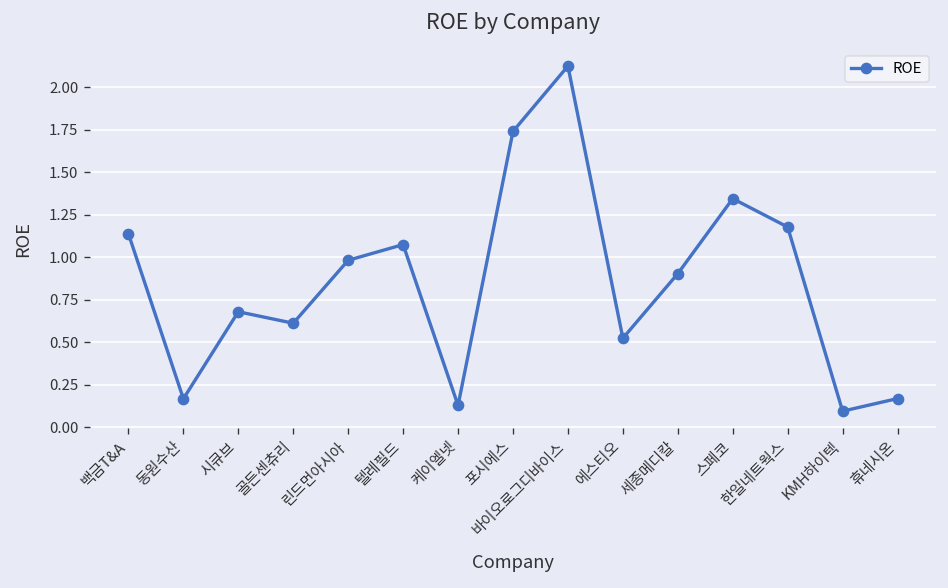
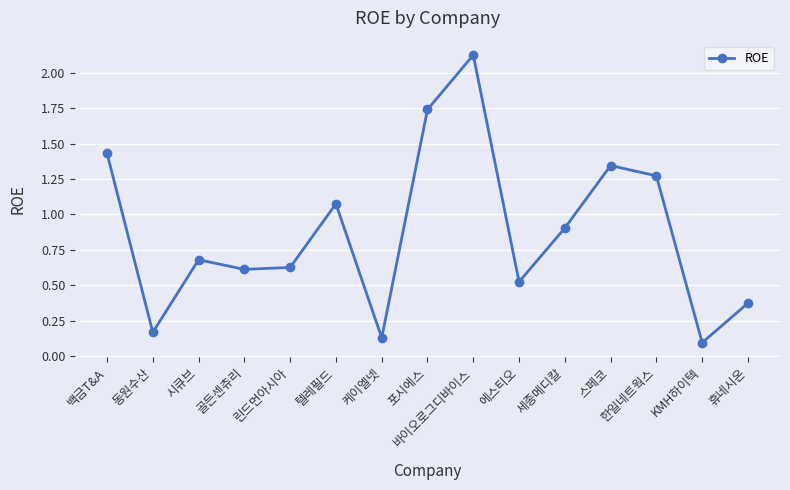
  {
-   "백금T&A": 1.14,
+   "백금T&A": 1.43,
    "동원수산": 0.17,
    "시큐브": 0.68,
    "골든센츄리": 0.61,
-   "린드먼아시아": 0.98,
+   "린드먼아시아": 0.63,
    "텔레필드": 1.07,
    "케이엘넷": 0.13,
    "포시에스": 1.74,
    "바이오로그디바이스": 2.13,
    "에스티오": 0.52,
    "세종메디칼": 0.90,
    "스페코": 1.35,
-   "한일네트웍스": 1.18,
+   "한일네트웍스": 1.27,
    "KMH하이텍": 0.09,
-   "휴네시온": 0.17
+   "휴네시온": 0.37
  }
